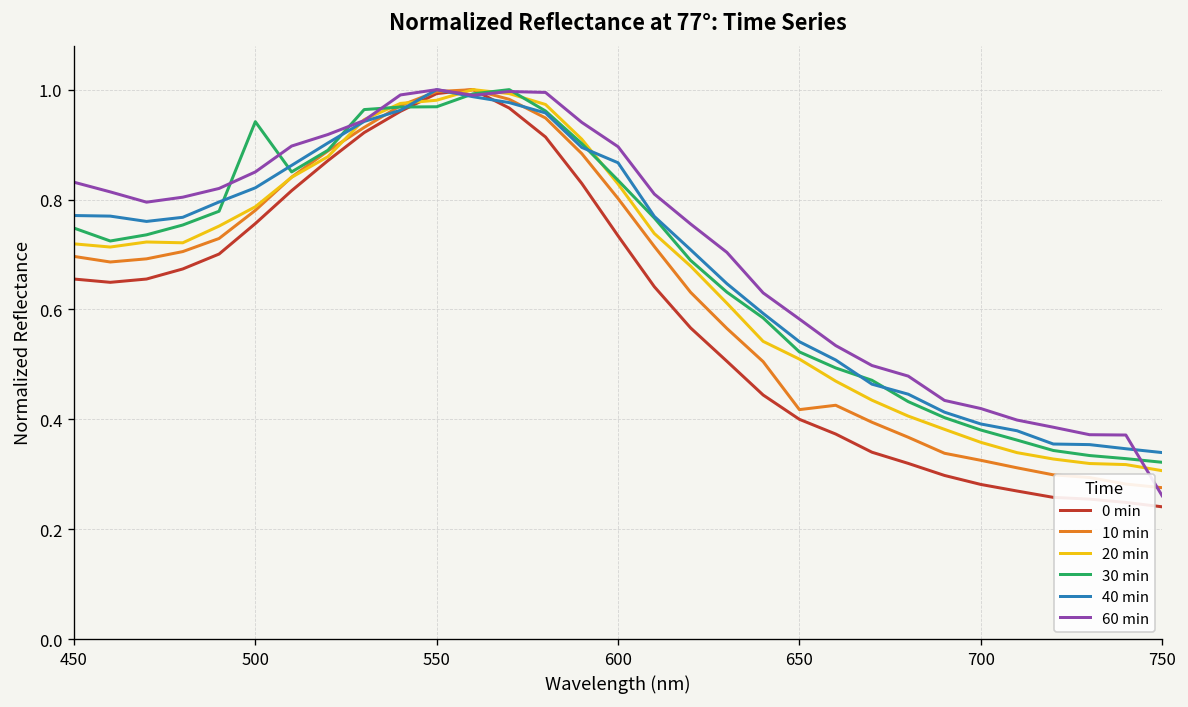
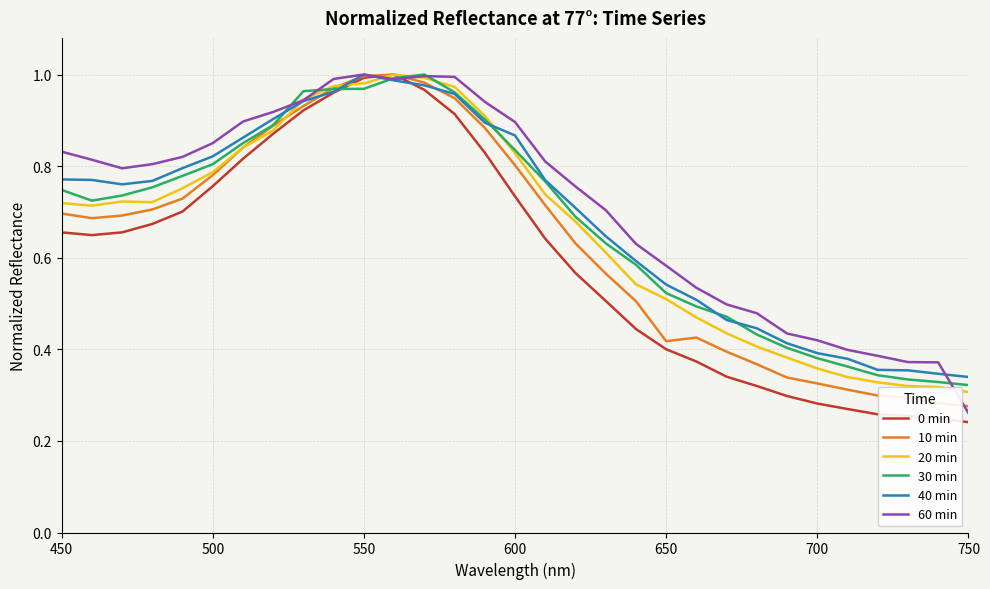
  {
    "0 min": {
      "450": 0.66,
      "500": 0.76,
      "600": 0.73,
      "650": 0.40,
      "700": 0.28,
      "750": 0.24
    },
    "10 min": {
      "450": 0.70,
      "500": 0.78,
      "600": 0.80,
      "650": 0.42,
      "700": 0.33,
      "750": 0.28
    },
    "20 min": {
      "450": 0.72,
      "500": 0.79,
      "550": 0.98,
      "600": 0.83,
      "650": 0.51,
      "700": 0.36,
      "750": 0.31
    },
    "30 min": {
      "450": 0.75,
-     "500": 0.94,
+     "500": 0.80,
      "550": 0.97,
      "600": 0.83,
      "650": 0.52,
      "700": 0.38,
      "750": 0.32
    },
    "40 min": {
      "450": 0.77,
      "500": 0.82,
      "600": 0.87,
      "650": 0.54,
      "700": 0.39,
      "750": 0.34
    },
    "60 min": {
      "450": 0.83,
      "500": 0.85,
      "600": 0.90,
      "650": 0.58,
      "700": 0.42,
      "750": 0.26
    }
  }
